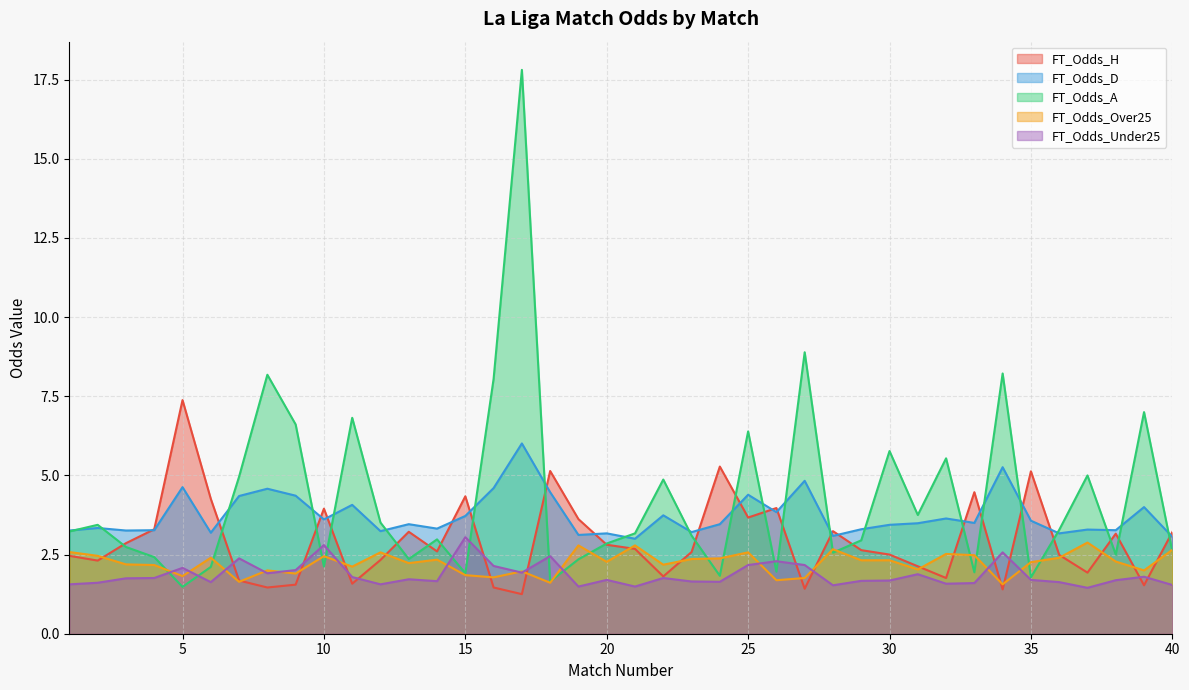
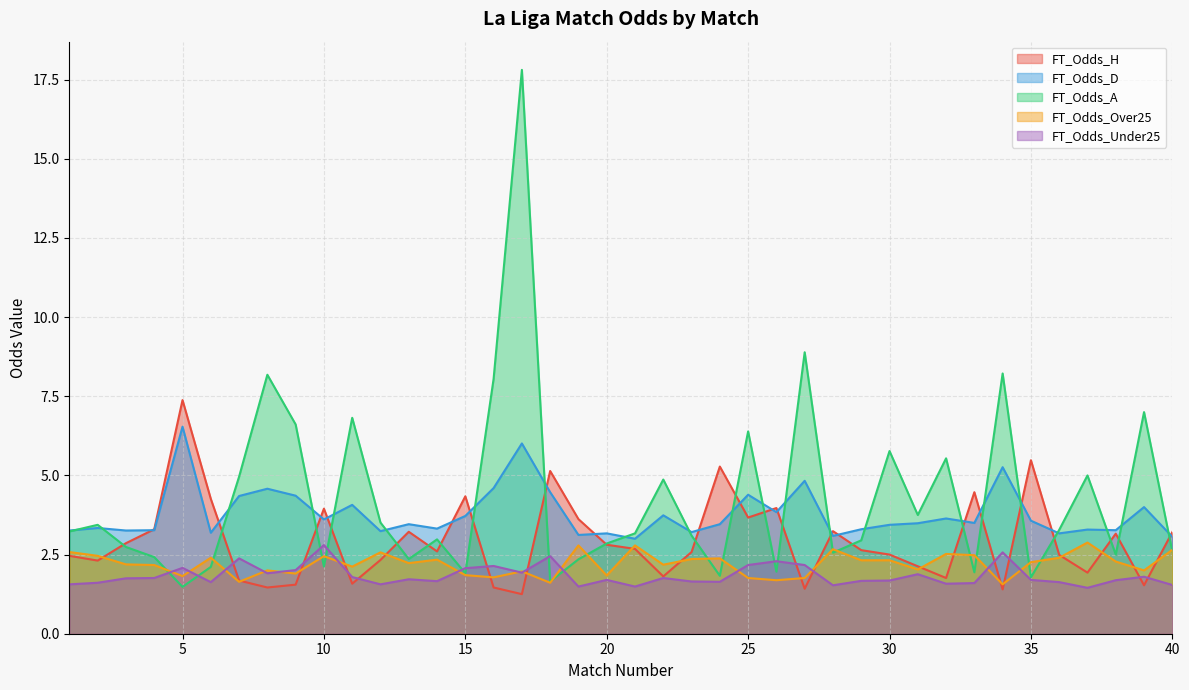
  {
    "FT_Odds_H": {
      "5": 7.4,
      "10": 4.0,
      "15": 4.3,
      "25": 3.7,
      "30": 2.5,
-     "35": 5.1,
+     "35": 5.5,
      "40": 3.2
    },
    "FT_Odds_D": {
-     "5": 4.6,
+     "5": 6.5,
      "10": 3.6,
      "15": 3.7,
      "20": 3.2,
      "25": 4.4,
      "30": 3.4,
      "35": 3.6,
      "40": 3.1
    },
    "FT_Odds_A": {
      "5": 1.5,
      "10": 2.1,
      "25": 6.4,
      "30": 5.8
    },
    "FT_Odds_Over25": {
      "5": 1.8,
      "10": 2.5,
-     "20": 2.3,
-     "25": 2.6,
+     "20": 1.8,
+     "25": 1.8,
      "30": 2.3,
      "35": 2.3
    },
    "FT_Odds_Under25": {
      "5": 2.1,
      "10": 2.8,
-     "15": 3.1,
+     "15": 2.1,
      "20": 1.7,
      "25": 2.2,
      "30": 1.7,
      "40": 1.5
    }
  }
